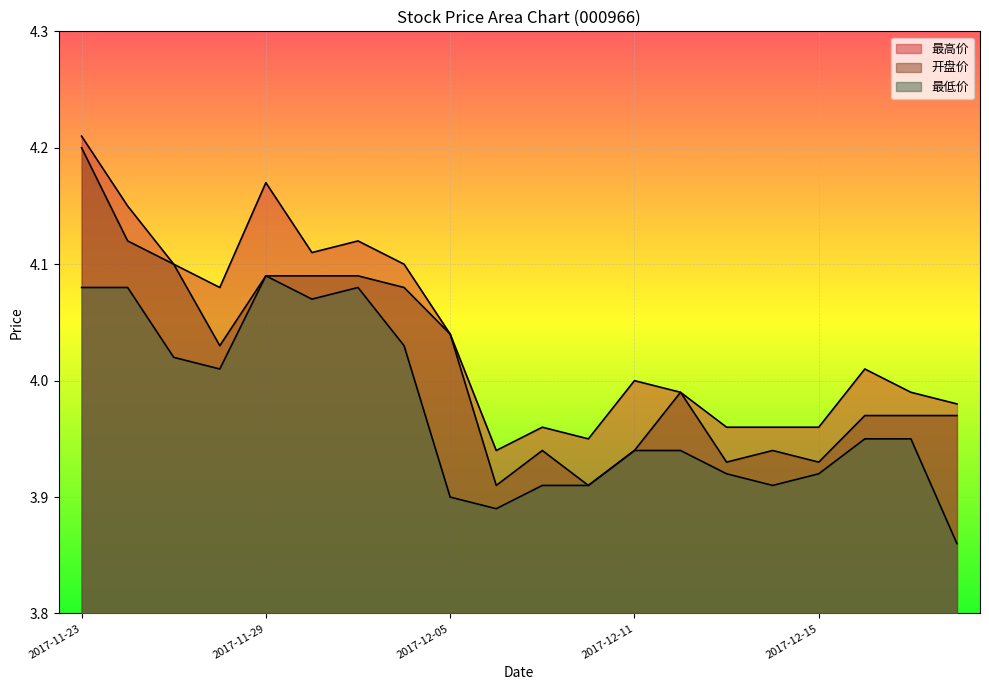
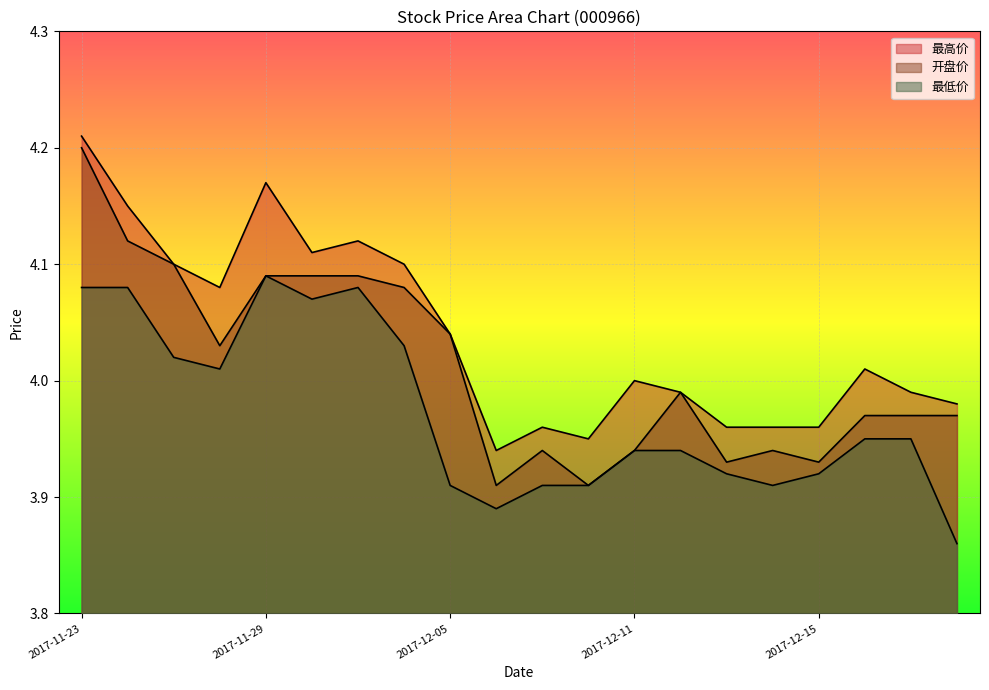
  {
    "最低价": {
      "2017-11-23": 4.08,
-     "2017-12-05": 3.90,
+     "2017-12-05": 3.91,
      "2017-12-15": 3.92
    }
  }
